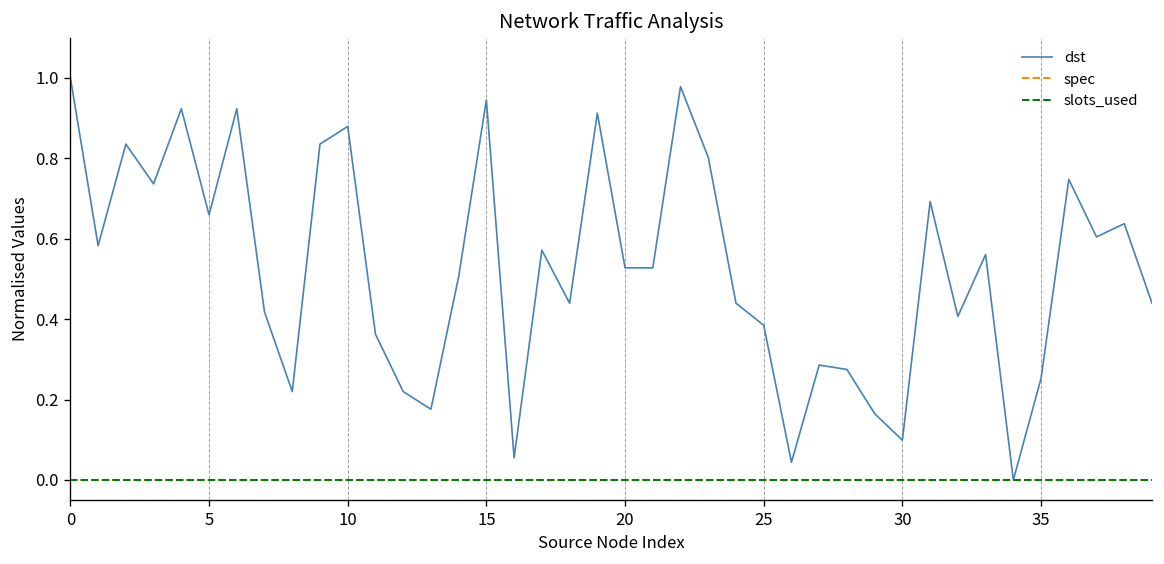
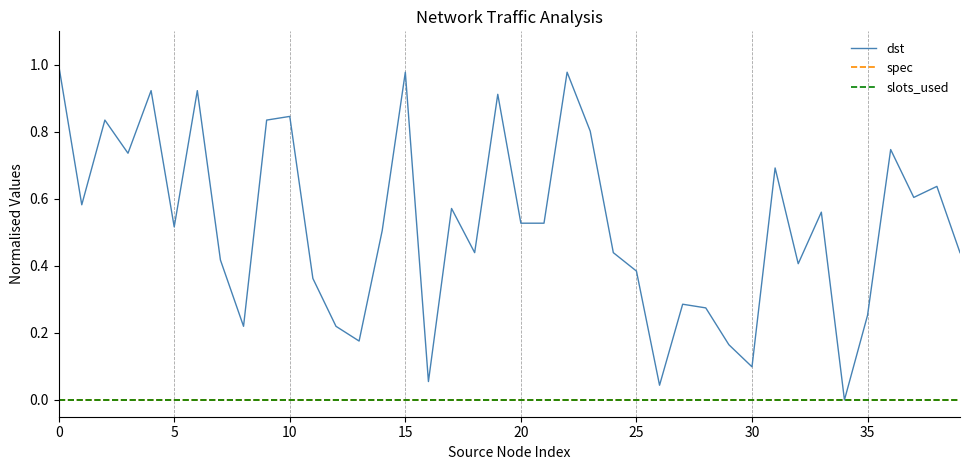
  {
    "dst": {
      "0": 1.00,
-     "5": 0.66,
-     "10": 0.88,
-     "15": 0.95,
+     "5": 0.52,
+     "10": 0.85,
+     "15": 0.98,
      "20": 0.53,
      "25": 0.38,
      "30": 0.10,
      "35": 0.25
    },
    "slots_used": {
      "0": 0.00,
      "5": 0.00,
      "10": 0.00,
      "15": 0.00,
      "20": 0.00,
      "25": 0.00,
      "30": 0.00,
      "35": 0.00
    }
  }
